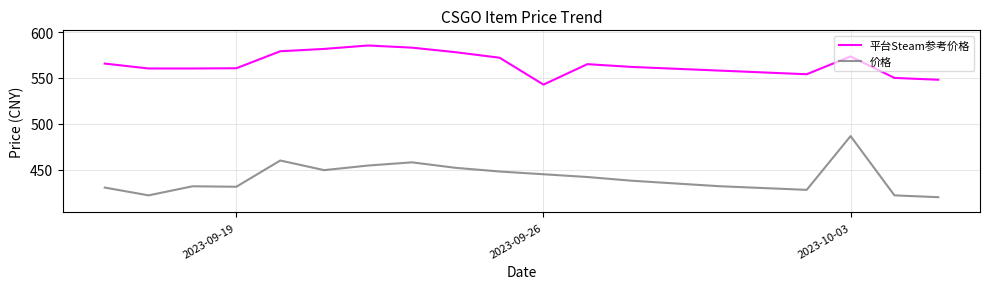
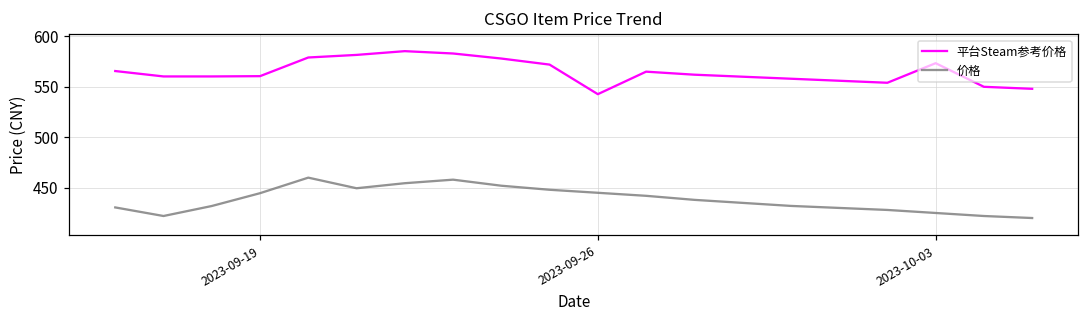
  {
    "平台Steam参考价格": {
      "2023-09-19": 560,
      "2023-09-26": 540
    },
    "价格": {
-     "2023-09-19": 430,
+     "2023-09-19": 440,
      "2023-09-26": 450,
-     "2023-10-03": 490
+     "2023-10-03": 430
    }
  }
